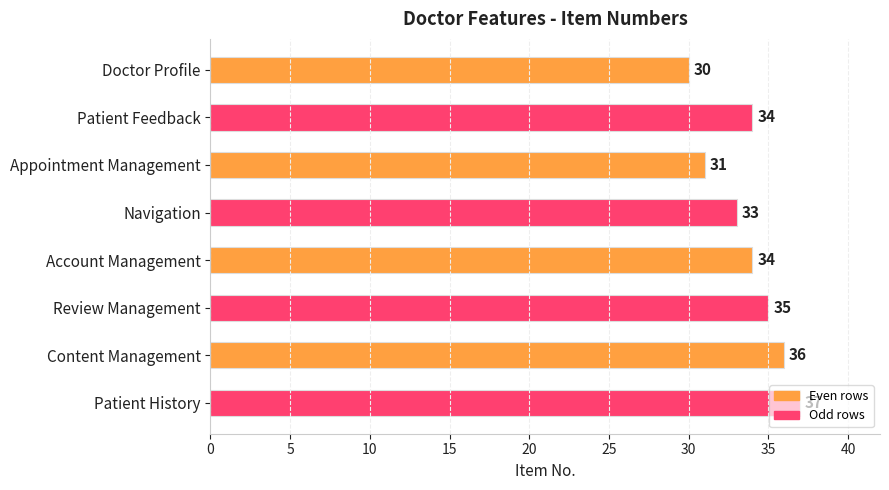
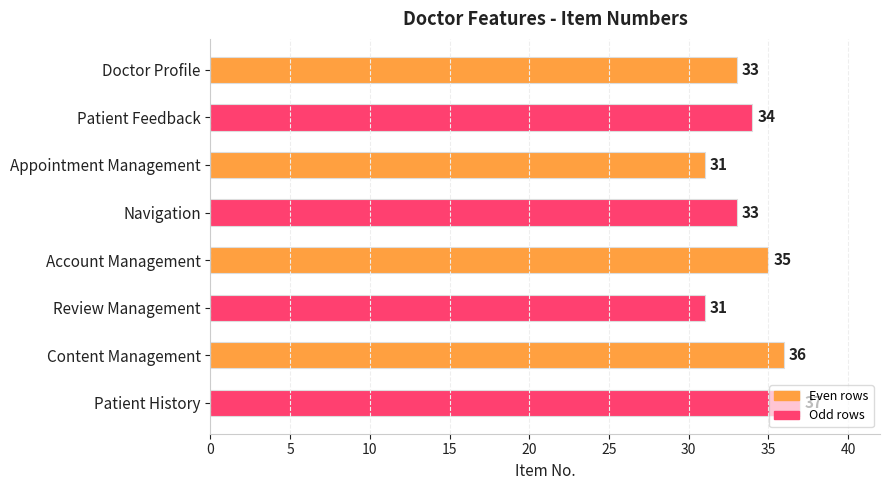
  {
-   "Doctor Profile": 30,
+   "Doctor Profile": 33,
    "Patient Feedback": 34,
    "Appointment Management": 31,
    "Navigation": 33,
-   "Account Management": 34,
-   "Review Management": 35,
+   "Account Management": 35,
+   "Review Management": 31,
    "Content Management": 36
  }
